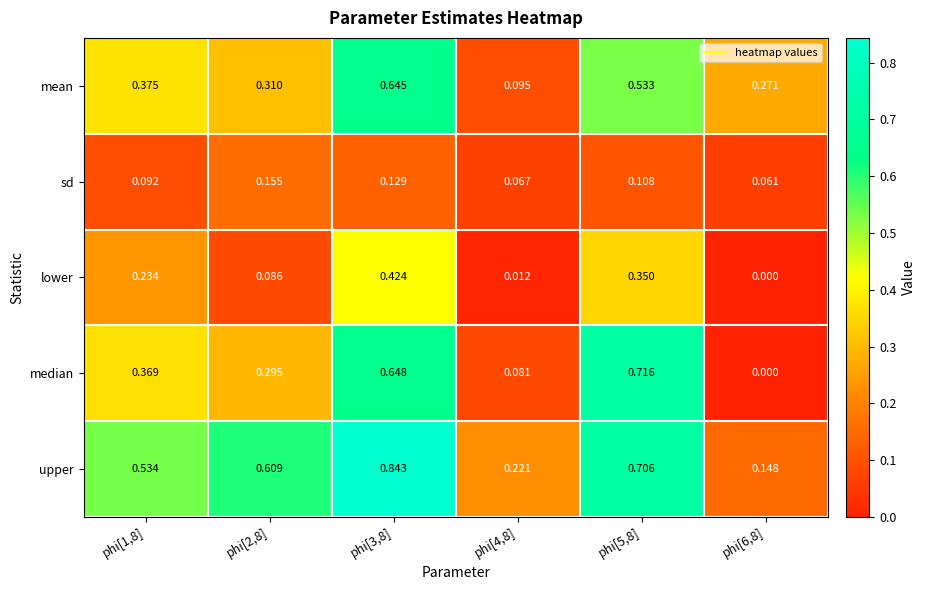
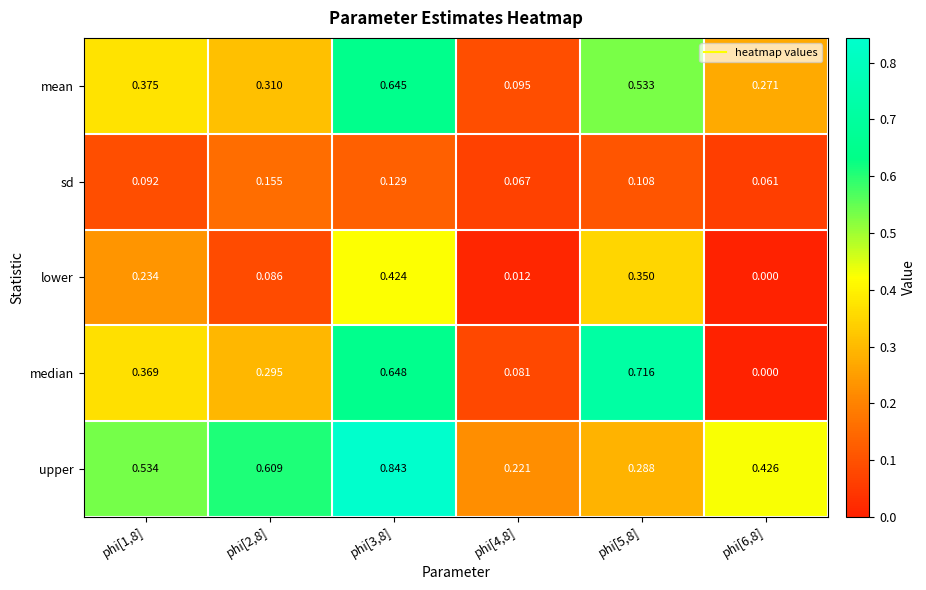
  {
    "mean": {
      "phi[1,8]": 0.375,
      "phi[2,8]": 0.310,
      "phi[3,8]": 0.645,
      "phi[4,8]": 0.095,
      "phi[5,8]": 0.533,
      "phi[6,8]": 0.271
    },
    "sd": {
      "phi[1,8]": 0.092,
      "phi[2,8]": 0.155,
      "phi[3,8]": 0.129,
      "phi[4,8]": 0.067,
      "phi[5,8]": 0.108,
      "phi[6,8]": 0.061
    },
    "lower": {
      "phi[1,8]": 0.234,
      "phi[2,8]": 0.086,
      "phi[3,8]": 0.424,
      "phi[4,8]": 0.012,
      "phi[5,8]": 0.350,
      "phi[6,8]": 0.000
    },
    "median": {
      "phi[1,8]": 0.369,
      "phi[2,8]": 0.295,
      "phi[3,8]": 0.648,
      "phi[4,8]": 0.081,
      "phi[5,8]": 0.716,
      "phi[6,8]": 0.000
    },
    "upper": {
      "phi[1,8]": 0.534,
      "phi[2,8]": 0.609,
      "phi[3,8]": 0.843,
      "phi[4,8]": 0.221,
-     "phi[5,8]": 0.706,
-     "phi[6,8]": 0.148
+     "phi[5,8]": 0.288,
+     "phi[6,8]": 0.426
    }
  }
